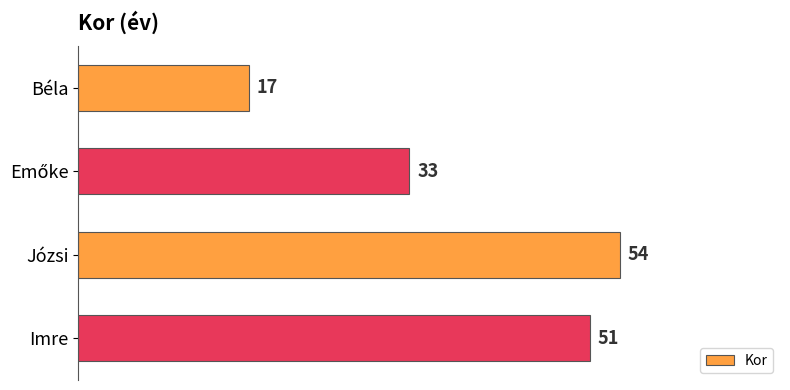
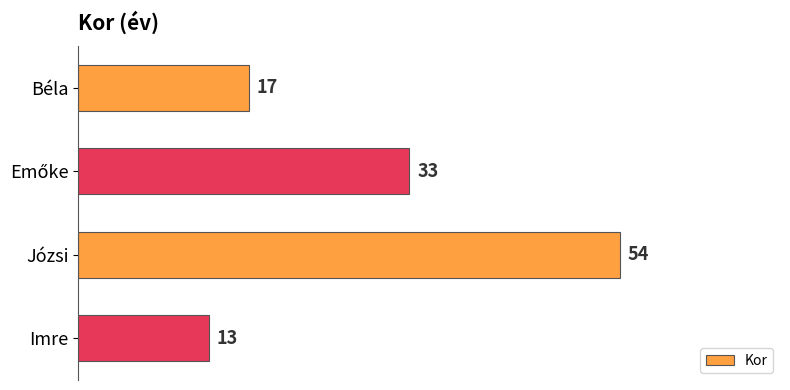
  {
    "Béla": 17,
    "Emőke": 33,
    "Józsi": 54,
-   "Imre": 51
+   "Imre": 13
  }
